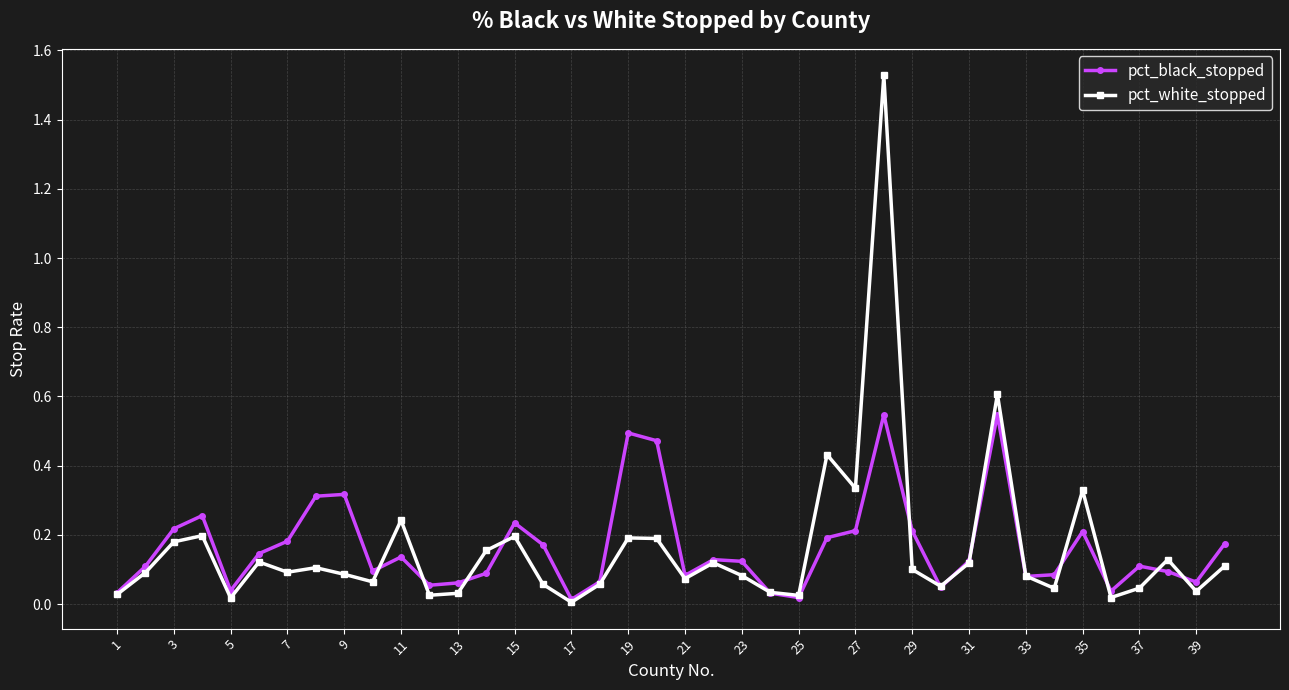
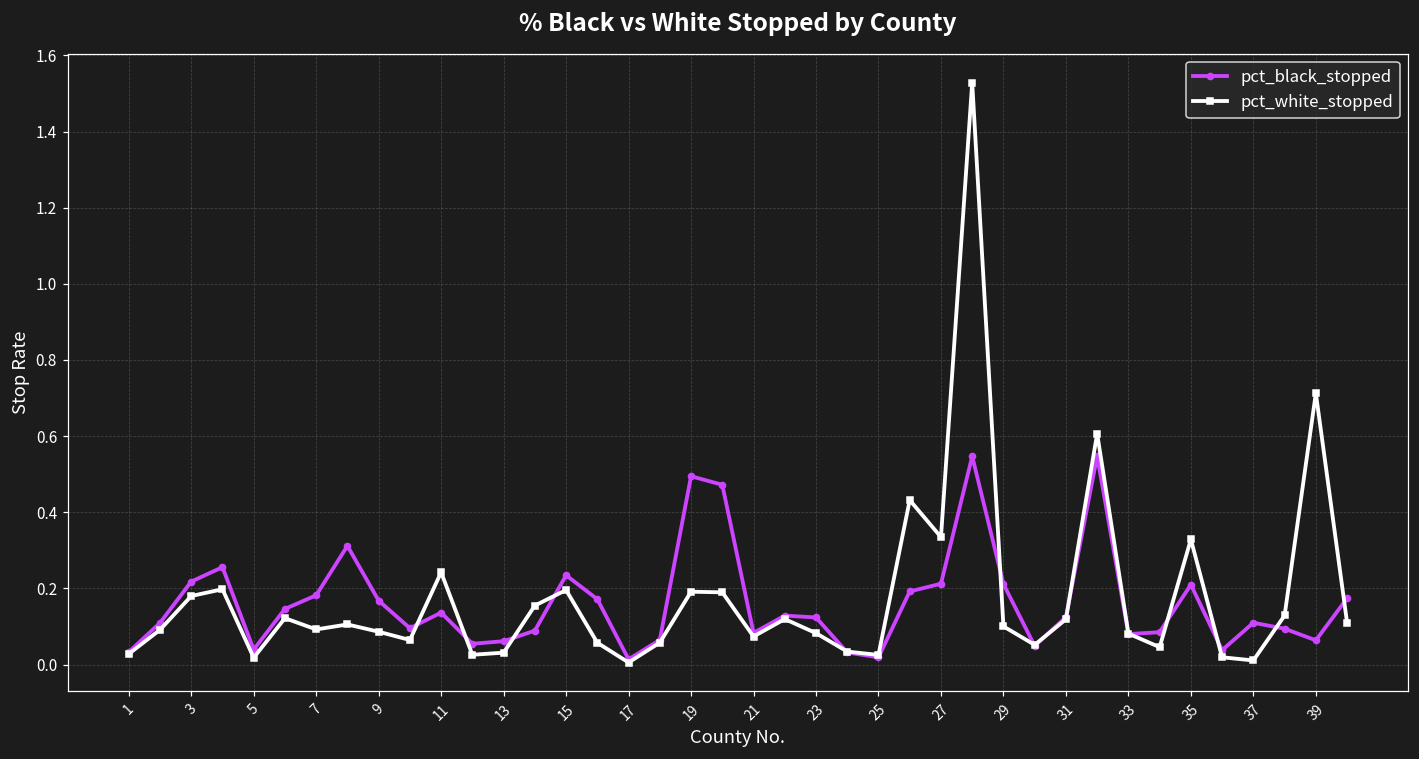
  {
    "pct_black_stopped": {
      "3": 0.22,
      "5": 0.04,
      "7": 0.18,
-     "9": 0.32,
+     "9": 0.17,
      "11": 0.14,
      "13": 0.06,
      "15": 0.23,
      "17": 0.01,
      "19": 0.49,
      "21": 0.08,
      "23": 0.12,
      "27": 0.21,
      "29": 0.21,
      "35": 0.21,
      "37": 0.11,
      "39": 0.06
    },
    "pct_white_stopped": {
      "3": 0.18,
      "5": 0.02,
      "7": 0.09,
      "9": 0.09,
      "11": 0.24,
      "13": 0.03,
      "15": 0.20,
      "17": 0.01,
      "19": 0.19,
      "21": 0.07,
      "23": 0.08,
      "27": 0.33,
      "29": 0.10,
      "35": 0.33,
-     "37": 0.05,
-     "39": 0.04
+     "37": 0.01,
+     "39": 0.71
    }
  }
